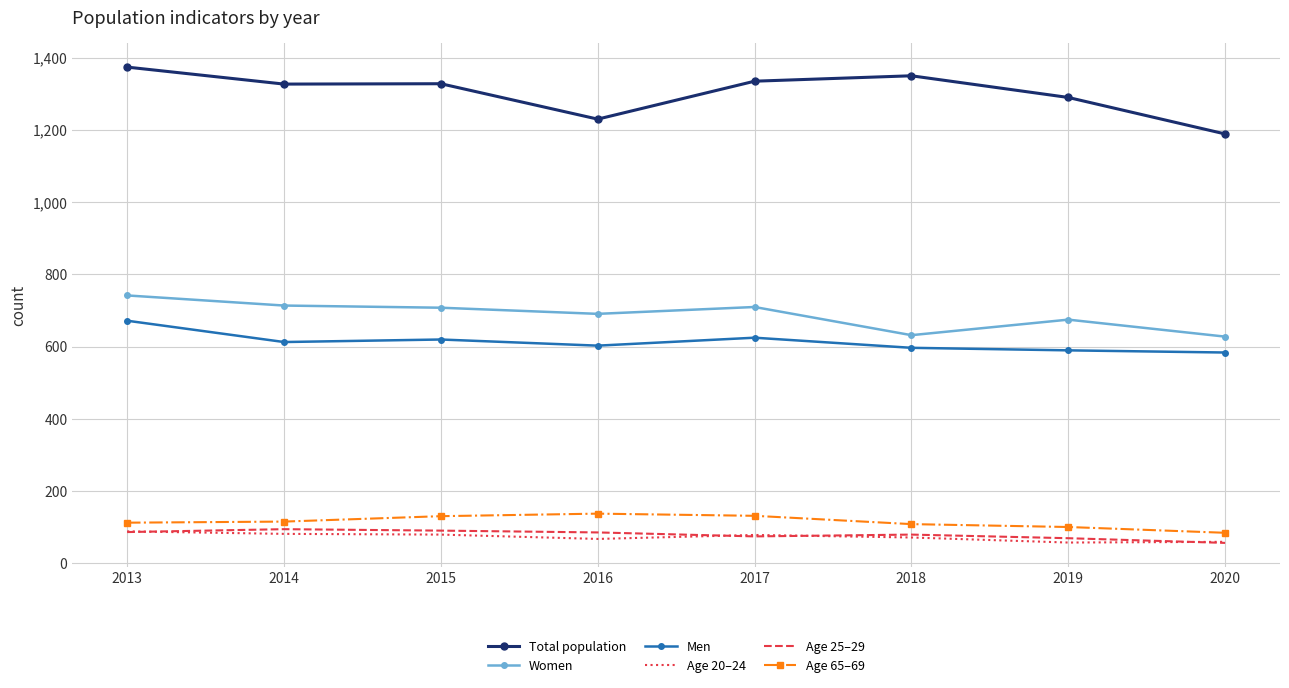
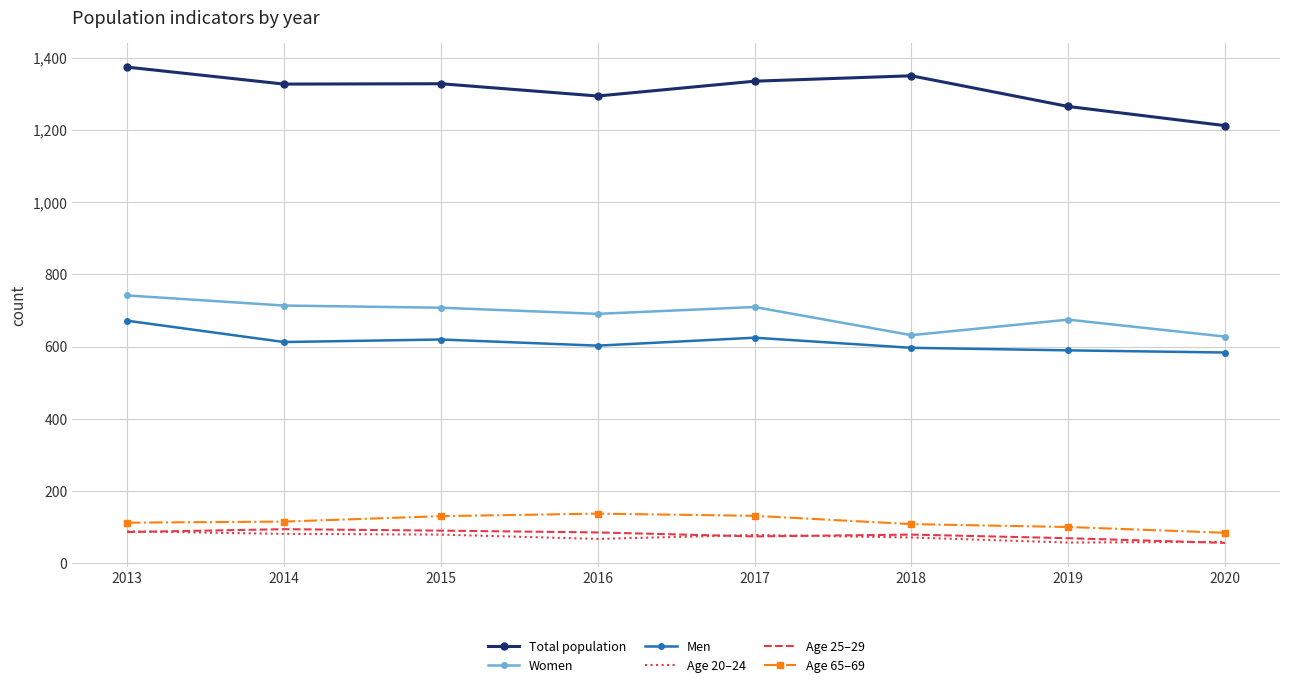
  {
    "Total population": {
      "2013": "1,370",
      "2014": "1,330",
      "2015": "1,330",
-     "2016": "1,230",
+     "2016": "1,290",
      "2017": "1,340",
      "2018": "1,350",
-     "2019": "1,290",
-     "2020": "1,190"
+     "2019": "1,270",
+     "2020": "1,210"
    },
    "Women": {
      "2013": "740",
      "2014": "710",
      "2015": "710",
      "2016": "690",
      "2017": "710",
      "2018": "630",
      "2019": "680",
      "2020": "630"
    },
    "Men": {
      "2013": "670",
      "2014": "610",
      "2015": "620",
      "2016": "600",
      "2017": "630",
      "2018": "600",
      "2019": "590",
      "2020": "580"
    },
    "Age 65–69": {
      "2013": "110",
      "2014": "120",
      "2015": "130",
      "2016": "140",
      "2017": "130",
      "2018": "110",
      "2019": "100",
      "2020": "90"
    }
  }
